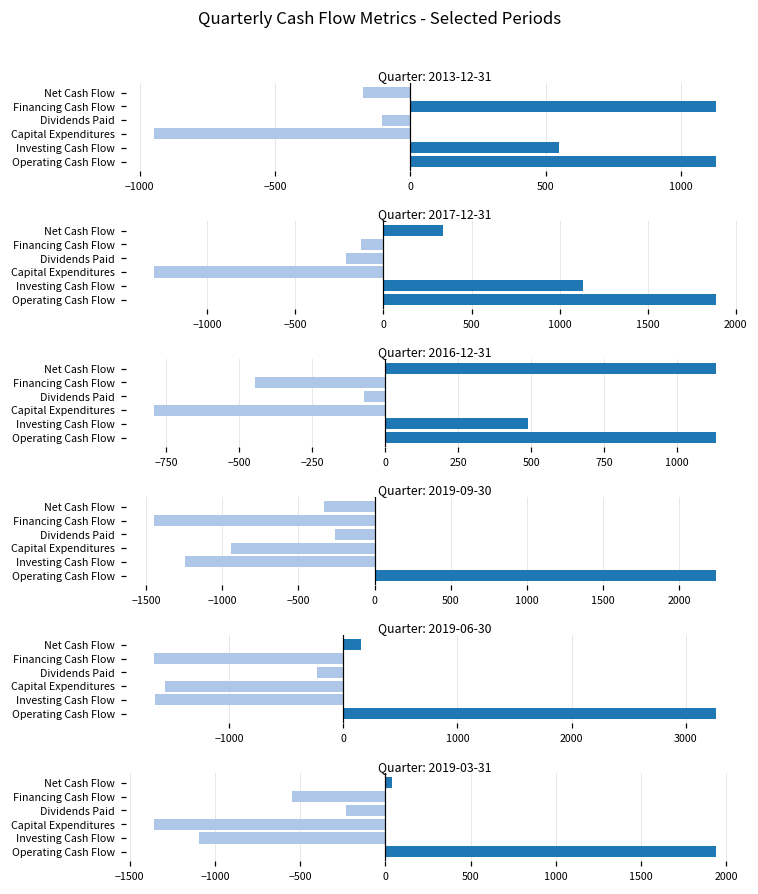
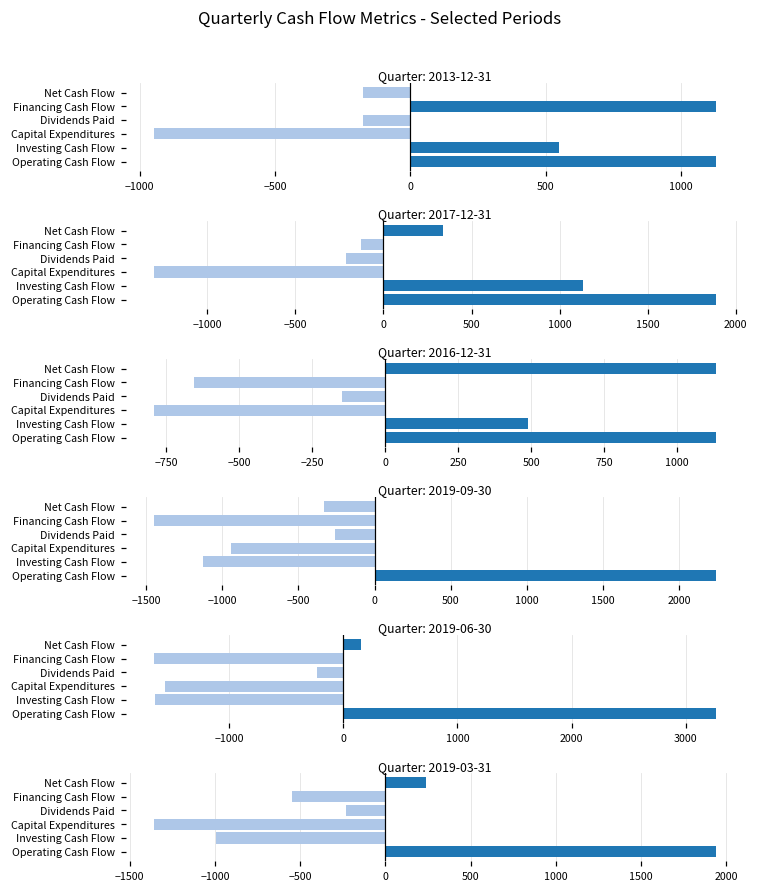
  {
    "Quarter: 2013-12-31": {
      "Net Cash Flow": -170,
      "Financing Cash Flow": 1130,
-     "Dividends Paid": -110,
+     "Dividends Paid": -170,
      "Capital Expenditures": -950,
      "Investing Cash Flow": 550,
      "Operating Cash Flow": 1130
    },
    "Quarter: 2017-12-31": {
      "Net Cash Flow": 340,
      "Financing Cash Flow": -130,
      "Dividends Paid": -220,
      "Capital Expenditures": -1310,
      "Investing Cash Flow": 1140,
      "Operating Cash Flow": 1890
    },
    "Quarter: 2016-12-31": {
      "Net Cash Flow": 1130,
-     "Financing Cash Flow": -450,
-     "Dividends Paid": -70,
+     "Financing Cash Flow": -660,
+     "Dividends Paid": -150,
      "Capital Expenditures": -790,
      "Investing Cash Flow": 490,
      "Operating Cash Flow": 1140
    },
    "Quarter: 2019-09-30": {
      "Net Cash Flow": -330,
      "Financing Cash Flow": -1450,
      "Dividends Paid": -260,
      "Capital Expenditures": -940,
-     "Investing Cash Flow": -1250,
+     "Investing Cash Flow": -1120,
      "Operating Cash Flow": 2240
    },
    "Quarter: 2019-06-30": {
      "Net Cash Flow": 150,
      "Financing Cash Flow": -1660,
      "Dividends Paid": -230,
      "Capital Expenditures": -1560,
      "Investing Cash Flow": -1650,
      "Operating Cash Flow": 3270
    },
    "Quarter: 2019-03-31": {
-     "Net Cash Flow": 40,
+     "Net Cash Flow": 240,
      "Financing Cash Flow": -550,
      "Dividends Paid": -230,
      "Capital Expenditures": -1360,
-     "Investing Cash Flow": -1100,
+     "Investing Cash Flow": -990,
      "Operating Cash Flow": 1940
    }
  }
